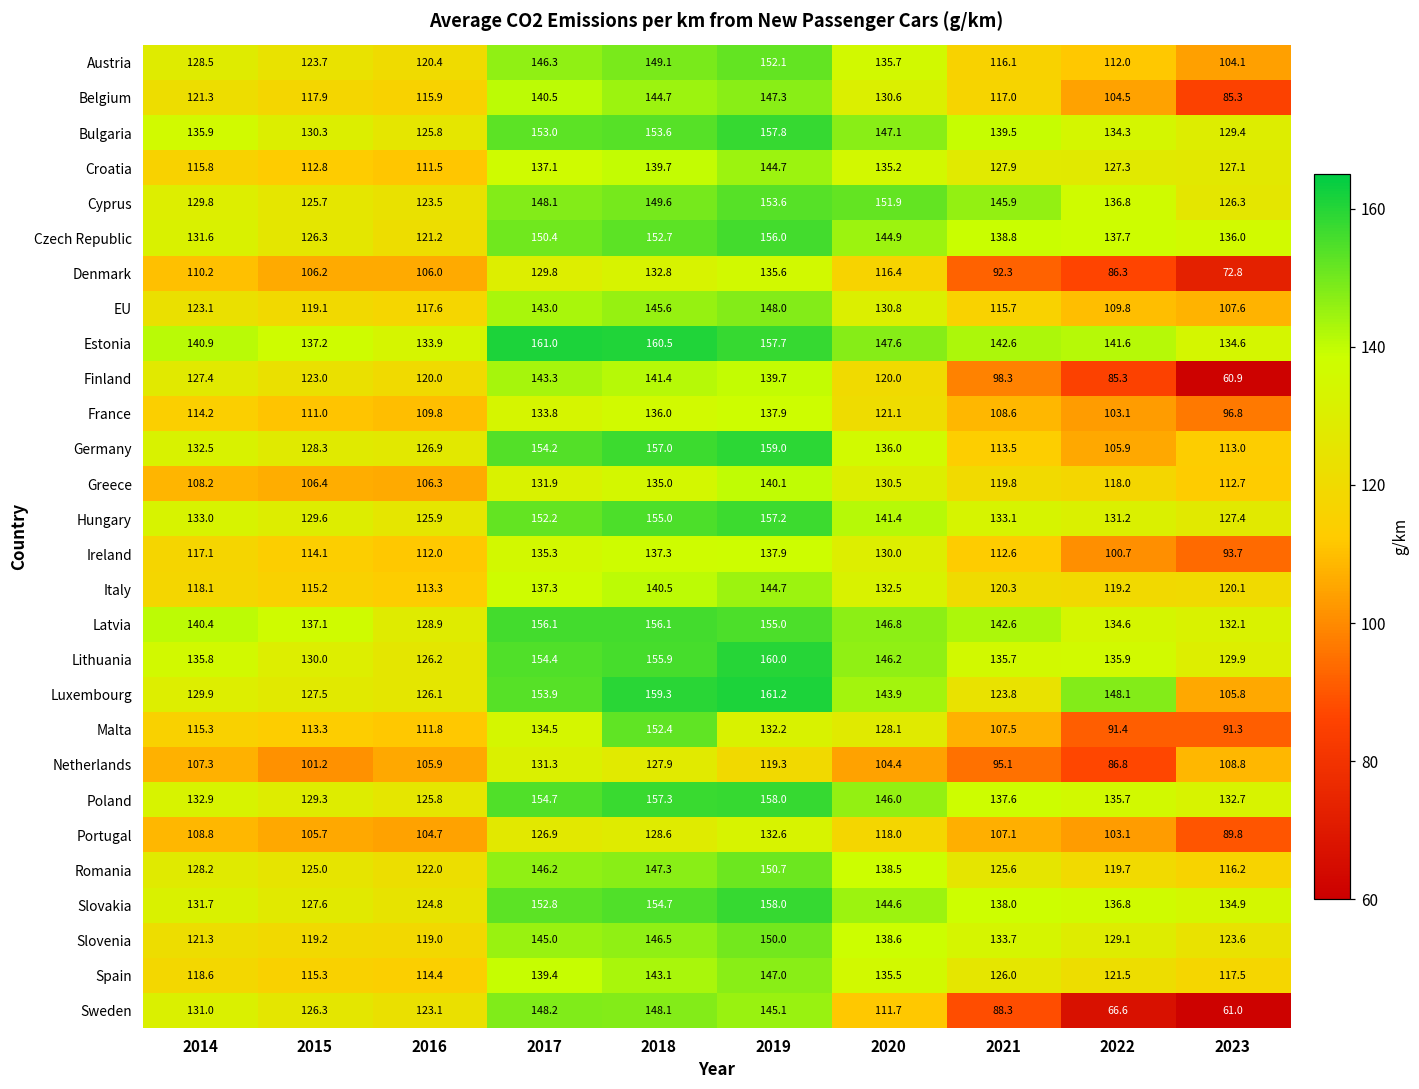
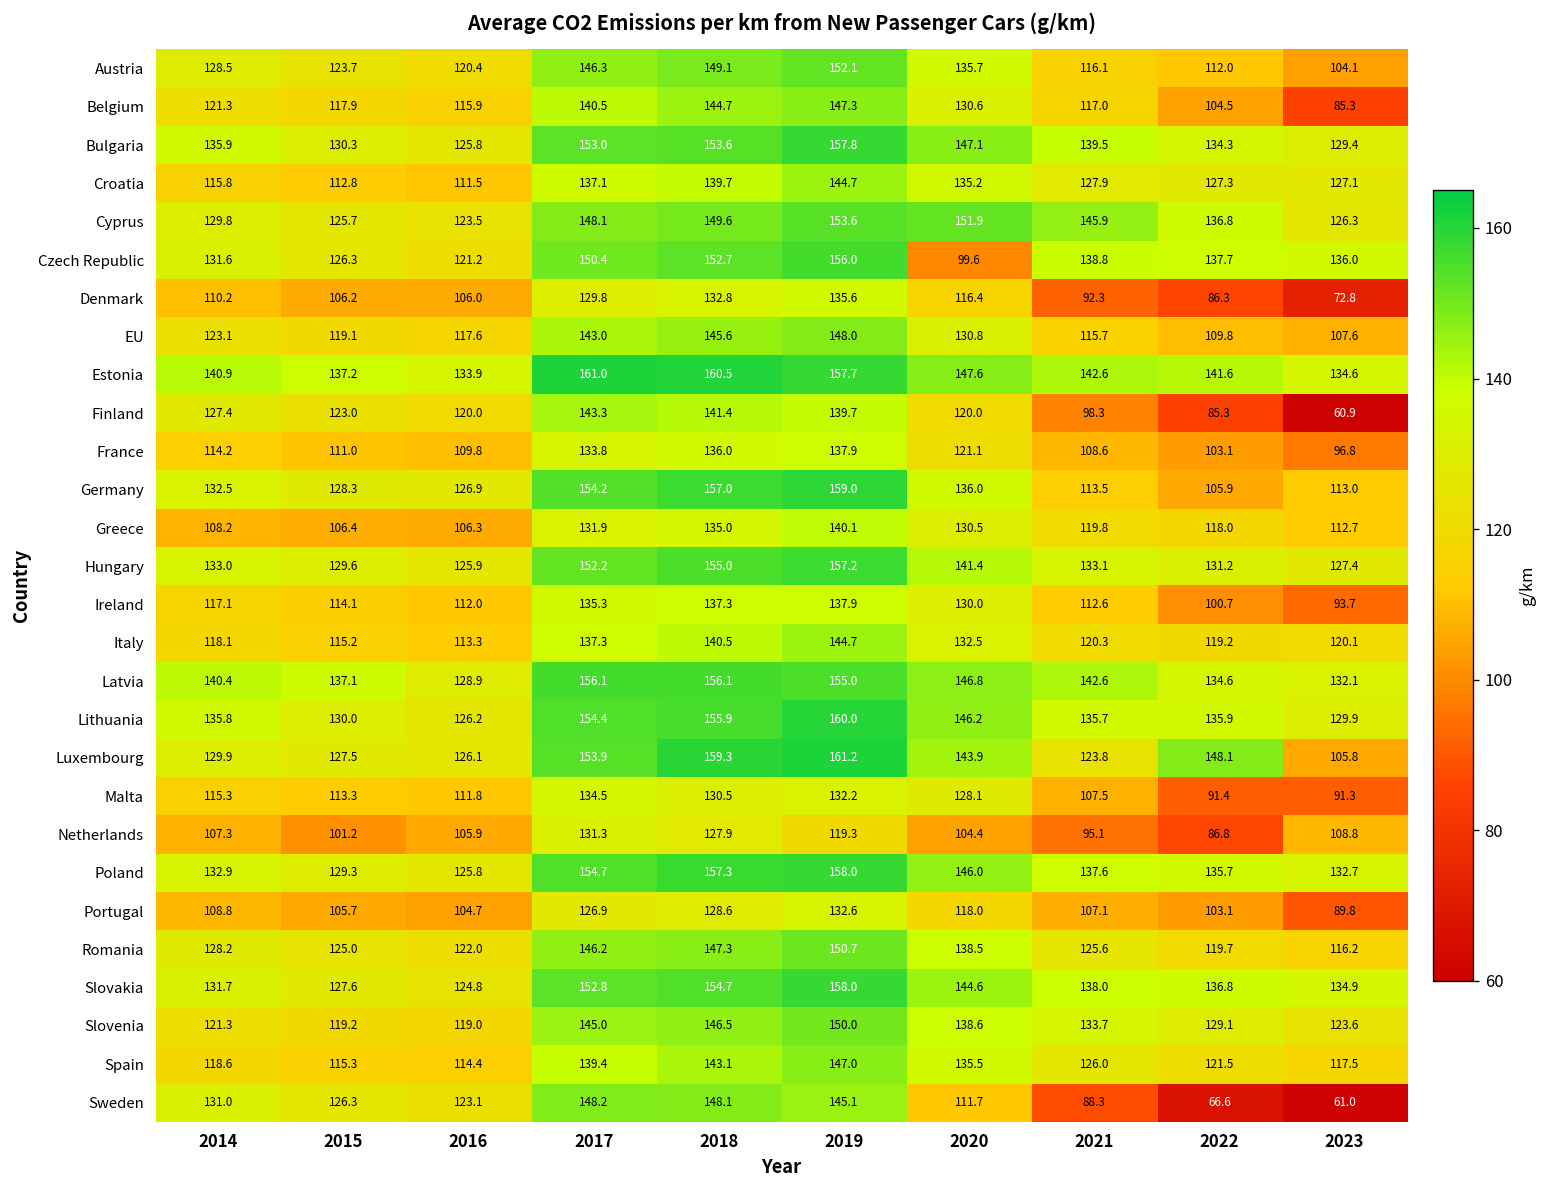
  {
    "Czech Republic": {
      "2014": 131.6,
      "2015": 126.3,
      "2016": 121.2,
      "2017": 150.4,
      "2018": 152.7,
      "2019": 156.0,
-     "2020": 144.9,
+     "2020": 99.6,
      "2021": 138.8,
      "2022": 137.7,
      "2023": 136.0
    },
    "Malta": {
      "2014": 115.3,
      "2015": 113.3,
      "2016": 111.8,
      "2017": 134.5,
-     "2018": 152.4,
+     "2018": 130.5,
      "2019": 132.2,
      "2020": 128.1,
      "2021": 107.5,
      "2022": 91.4,
      "2023": 91.3
    }
  }
